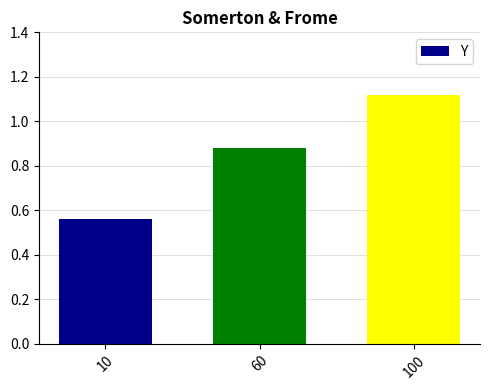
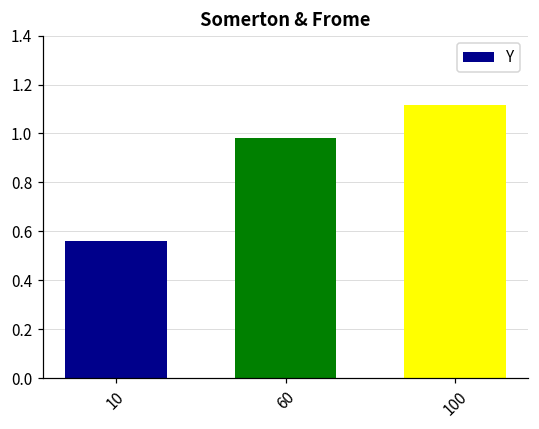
  {
    "10": 0.56,
-   "60": 0.88,
+   "60": 0.98,
    "100": 1.12
  }
